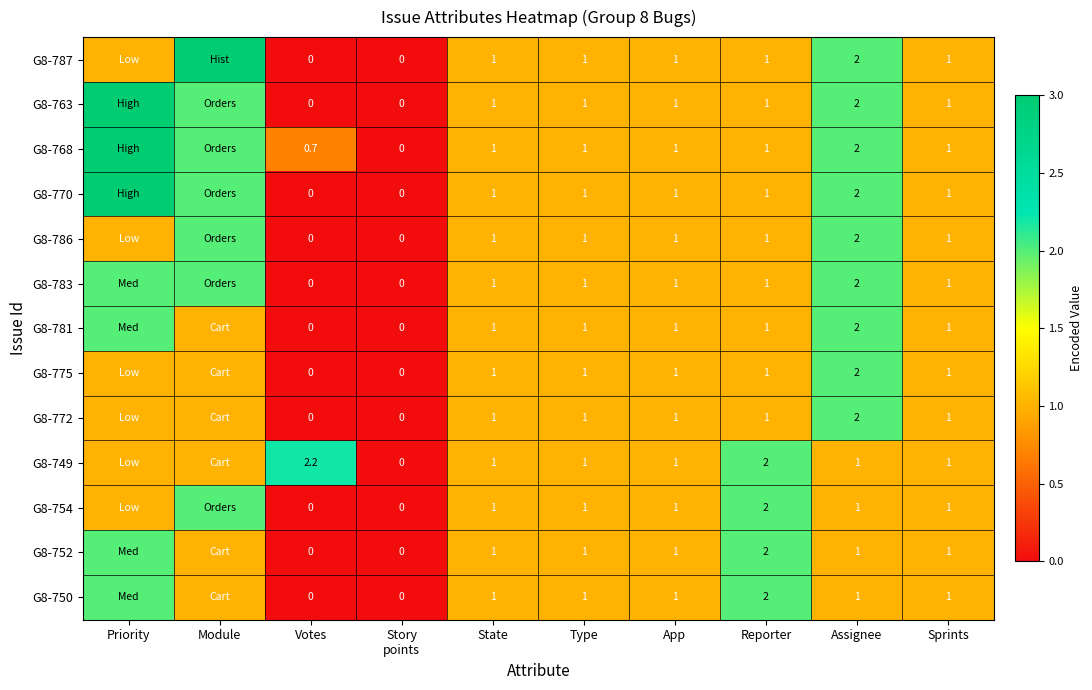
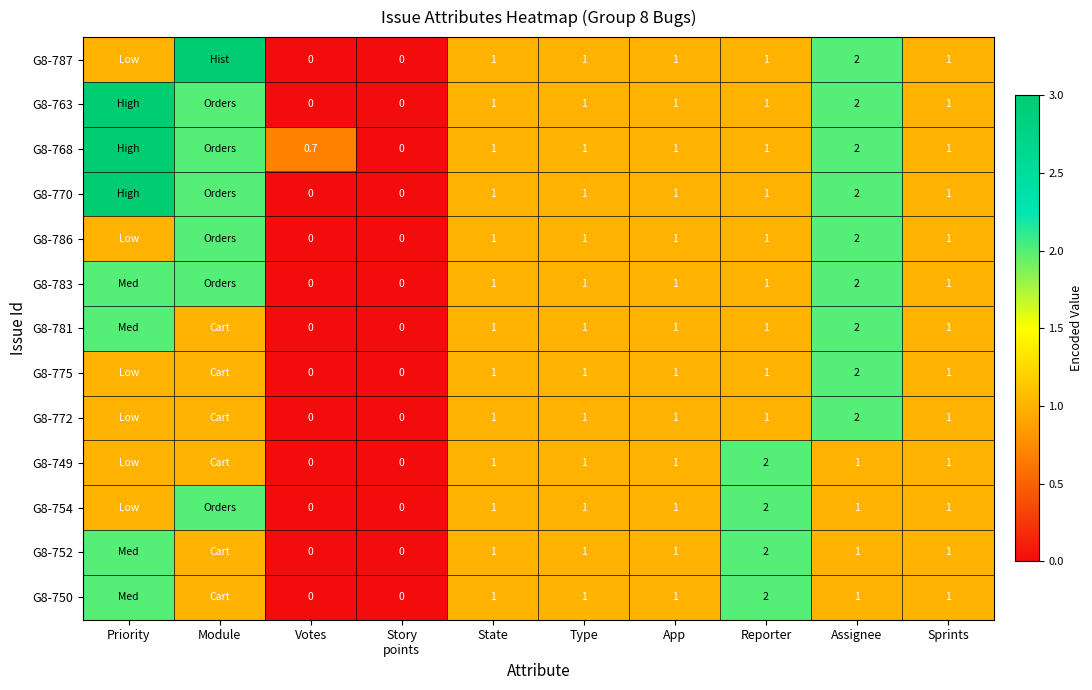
  {
    "G8-787": {
      "Votes": 0,
      "Story points": 0,
      "State": 1,
      "Type": 1,
      "App": 1,
      "Reporter": 1,
      "Assignee": 2,
      "Sprints": 1
    },
    "G8-763": {
      "Votes": 0,
      "Story points": 0,
      "State": 1,
      "Type": 1,
      "App": 1,
      "Reporter": 1,
      "Assignee": 2,
      "Sprints": 1
    },
    "G8-768": {
      "Votes": 0.7,
      "Story points": 0,
      "State": 1,
      "Type": 1,
      "App": 1,
      "Reporter": 1,
      "Assignee": 2,
      "Sprints": 1
    },
    "G8-770": {
      "Votes": 0,
      "Story points": 0,
      "State": 1,
      "Type": 1,
      "App": 1,
      "Reporter": 1,
      "Assignee": 2,
      "Sprints": 1
    },
    "G8-786": {
      "Votes": 0,
      "Story points": 0,
      "State": 1,
      "Type": 1,
      "App": 1,
      "Reporter": 1,
      "Assignee": 2,
      "Sprints": 1
    },
    "G8-783": {
      "Votes": 0,
      "Story points": 0,
      "State": 1,
      "Type": 1,
      "App": 1,
      "Reporter": 1,
      "Assignee": 2,
      "Sprints": 1
    },
    "G8-781": {
      "Votes": 0,
      "Story points": 0,
      "State": 1,
      "Type": 1,
      "App": 1,
      "Reporter": 1,
      "Assignee": 2,
      "Sprints": 1
    },
    "G8-775": {
      "Votes": 0,
      "Story points": 0,
      "State": 1,
      "Type": 1,
      "App": 1,
      "Reporter": 1,
      "Assignee": 2,
      "Sprints": 1
    },
    "G8-772": {
      "Votes": 0,
      "Story points": 0,
      "State": 1,
      "Type": 1,
      "App": 1,
      "Reporter": 1,
      "Assignee": 2,
      "Sprints": 1
    },
    "G8-749": {
-     "Votes": 2.2,
+     "Votes": 0,
      "Story points": 0,
      "State": 1,
      "Type": 1,
      "App": 1,
      "Reporter": 2,
      "Assignee": 1,
      "Sprints": 1
    },
    "G8-754": {
      "Votes": 0,
      "Story points": 0,
      "State": 1,
      "Type": 1,
      "App": 1,
      "Reporter": 2,
      "Assignee": 1,
      "Sprints": 1
    },
    "G8-752": {
      "Votes": 0,
      "Story points": 0,
      "State": 1,
      "Type": 1,
      "App": 1,
      "Reporter": 2,
      "Assignee": 1,
      "Sprints": 1
    },
    "G8-750": {
      "Votes": 0,
      "Story points": 0,
      "State": 1,
      "Type": 1,
      "App": 1,
      "Reporter": 2,
      "Assignee": 1,
      "Sprints": 1
    }
  }
